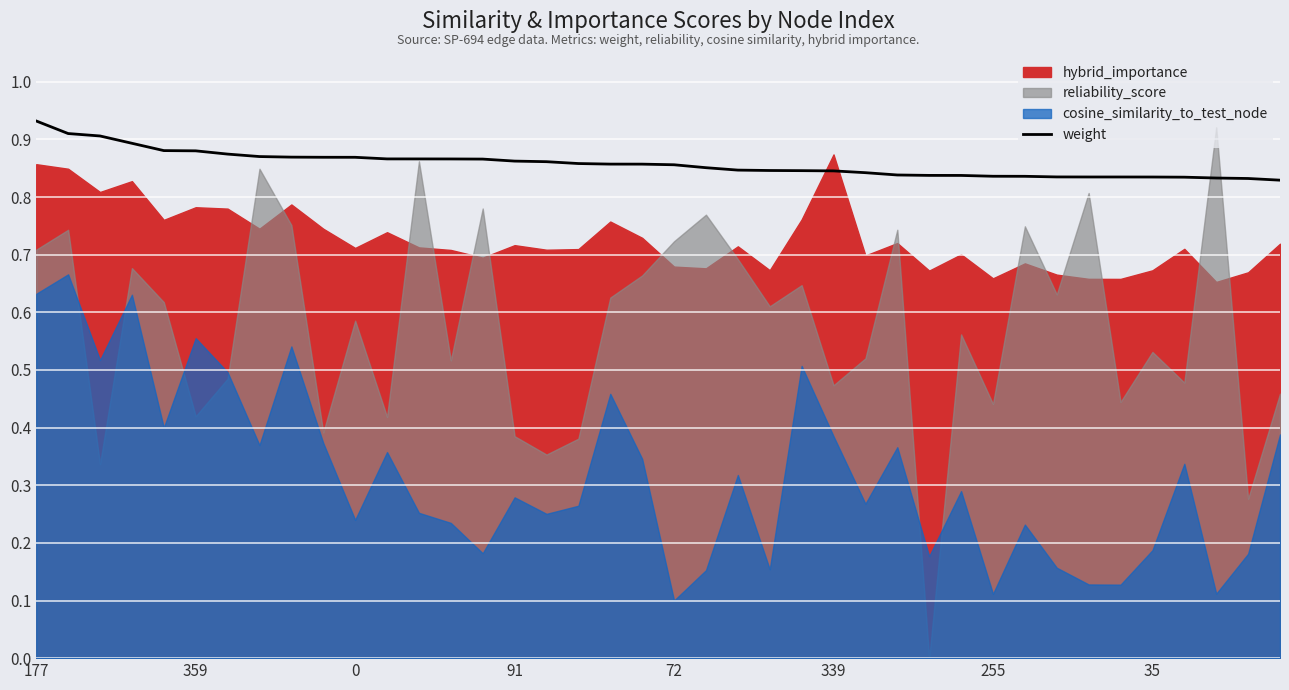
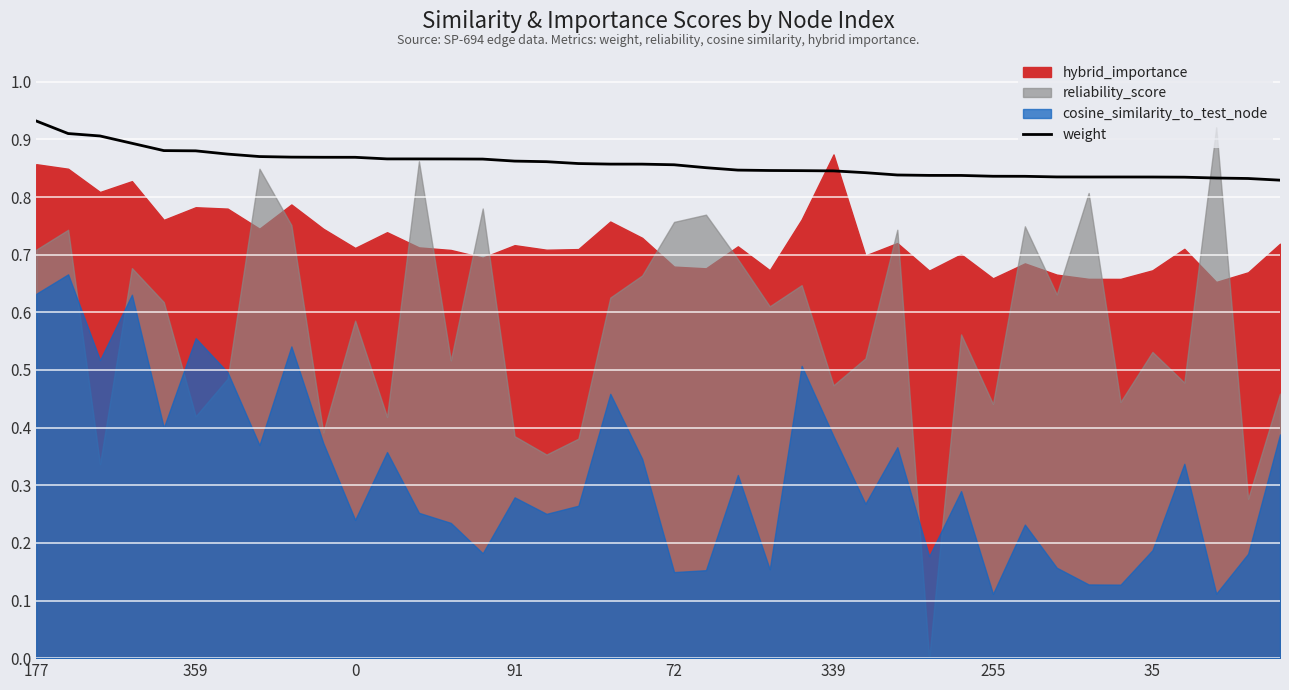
  {
    "weight": {
      "177": 0.93,
      "359": 0.88,
      "0": 0.87,
      "91": 0.86,
      "72": 0.86,
      "339": 0.85,
      "255": 0.84,
      "35": 0.83
    },
    "hybrid_importance": {
      "177": 0.86,
      "359": 0.78,
      "0": 0.71,
      "91": 0.72,
      "72": 0.68,
      "339": 0.87,
      "255": 0.66,
      "35": 0.67
    },
    "reliability_score": {
      "177": 0.71,
      "359": 0.42,
      "0": 0.59,
      "91": 0.39,
-     "72": 0.72,
+     "72": 0.76,
      "339": 0.47,
      "255": 0.44,
      "35": 0.53
    },
    "cosine_similarity_to_test_node": {
      "177": 0.63,
      "359": 0.56,
      "0": 0.24,
      "91": 0.28,
-     "72": 0.10,
+     "72": 0.15,
      "339": 0.39,
      "255": 0.11,
      "35": 0.19
    }
  }
